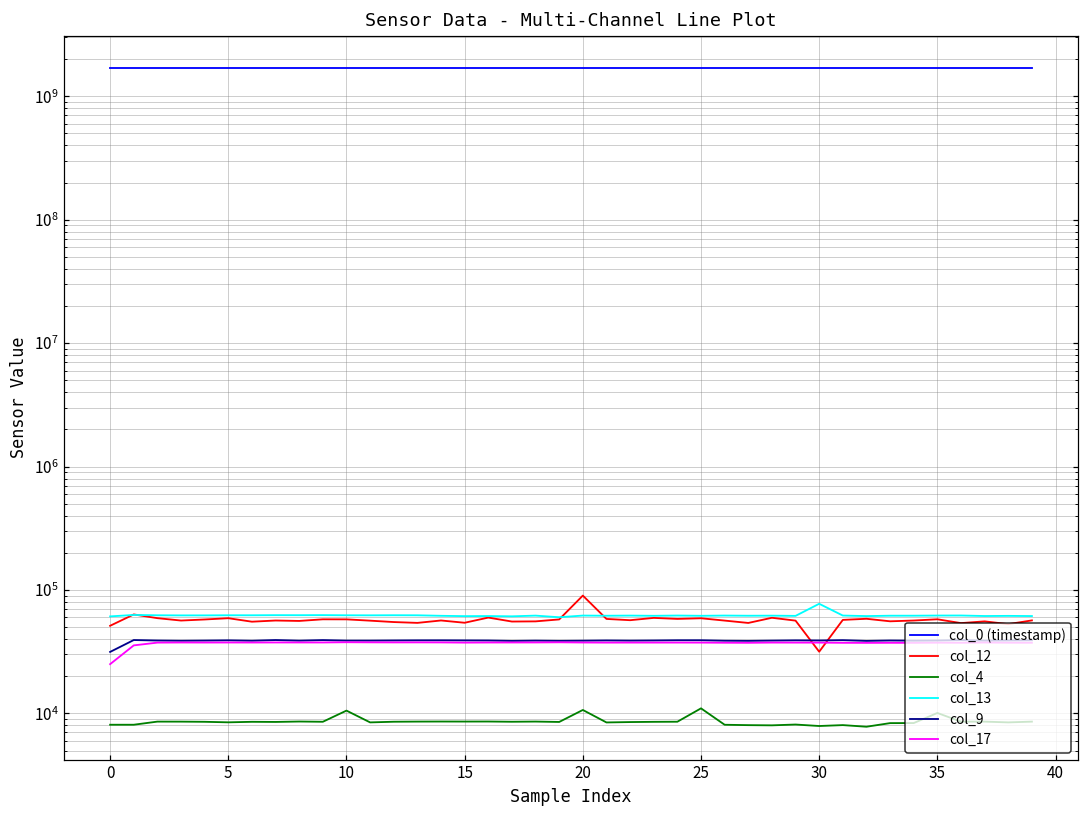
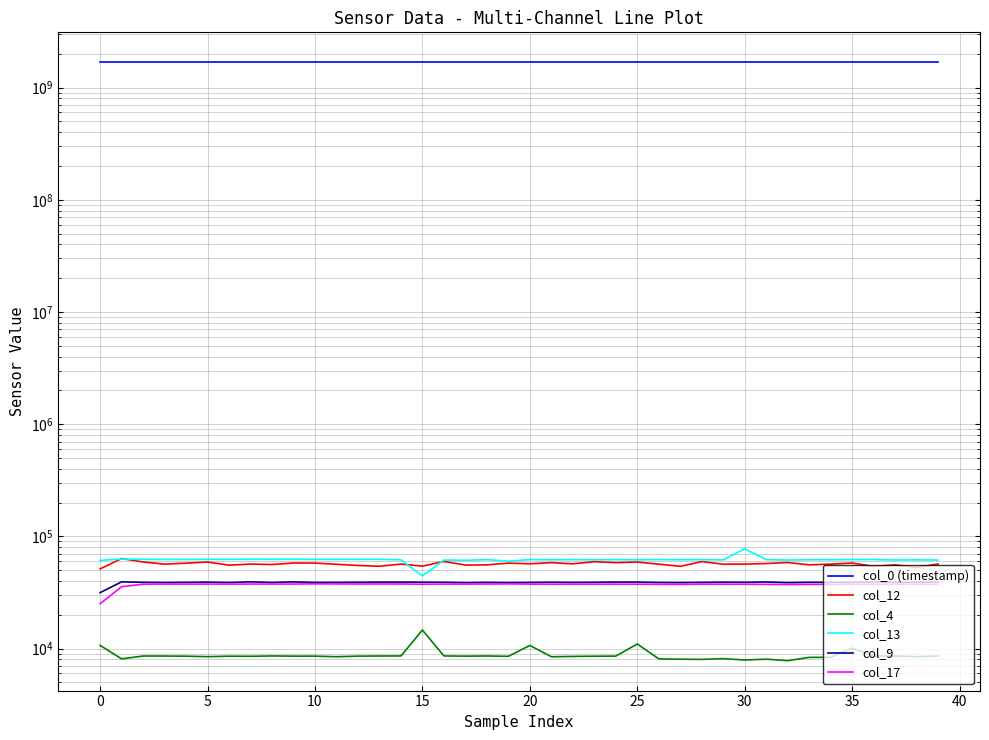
  {
    "col_0 (timestamp)": {
      "0": 1700000000,
      "5": 1700000000,
      "10": 1700000000,
      "15": 1700000000,
      "20": 1700000000,
      "25": 1700000000,
      "30": 1700000000,
      "35": 1700000000
    },
    "col_12": {
      "0": 50000,
      "5": 60000,
      "10": 60000,
      "15": 50000,
-     "20": 90000,
-     "30": 32000,
+     "20": 60000,
+     "30": 60000,
      "35": 60000
    },
    "col_4": {
-     "0": 8000,
+     "0": 11000,
      "5": 8000,
-     "10": 11000,
-     "15": 9000,
+     "10": 9000,
+     "15": 15000,
      "20": 11000,
      "25": 11000,
      "30": 8000
    },
    "col_13": {
      "0": 60000,
      "5": 60000,
      "10": 60000,
-     "15": 60000,
+     "15": 44000,
      "20": 60000,
      "30": 80000,
      "35": 60000
    },
    "col_9": {
      "0": 31000
    },
    "col_17": {
      "0": 25000
    }
  }
